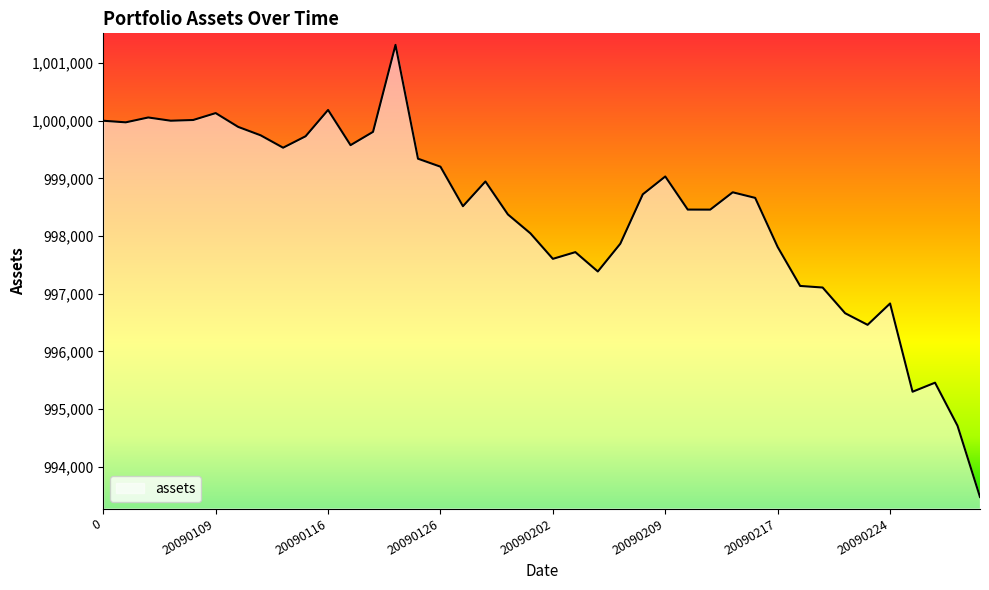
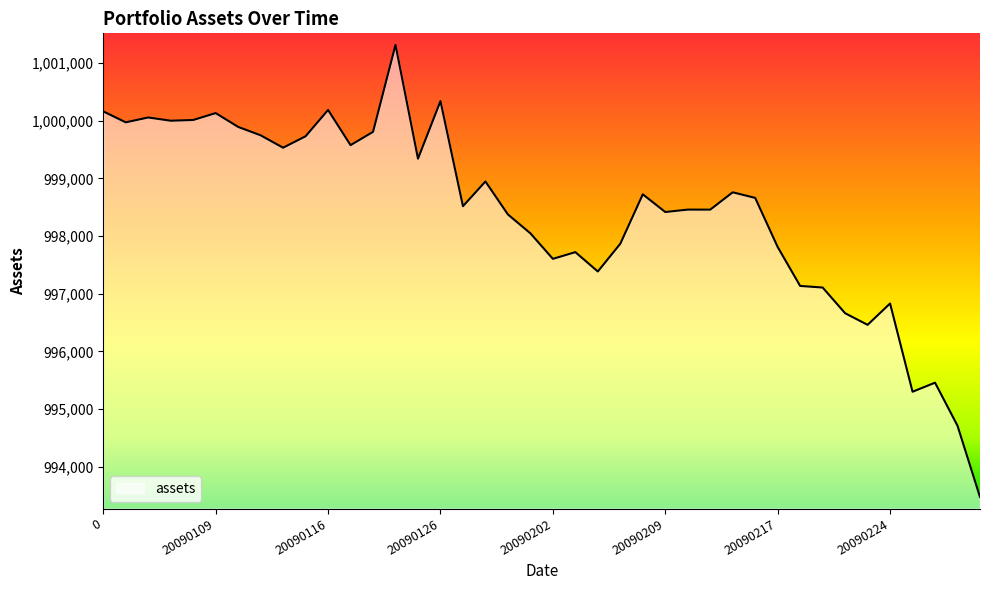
  {
-   "0": "1,000,000",
+   "0": "1,000,200",
    "20090109": "1,000,100",
    "20090116": "1,000,200",
-   "20090126": "999,200",
+   "20090126": "1,000,300",
    "20090202": "997,600",
-   "20090209": "999,000",
+   "20090209": "998,400",
    "20090217": "997,800",
    "20090224": "996,800"
  }
